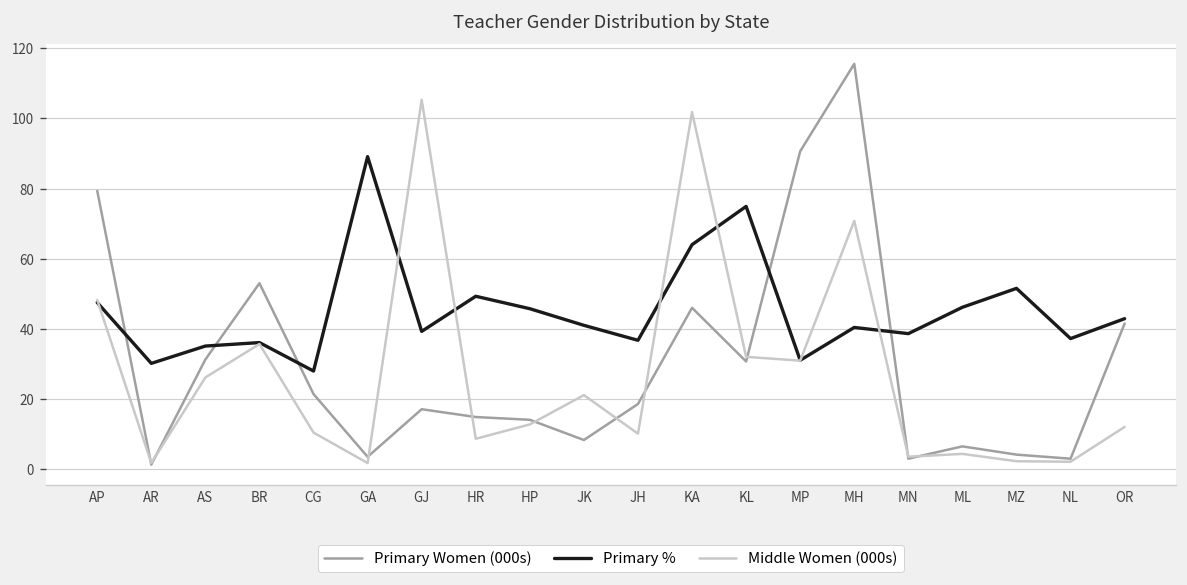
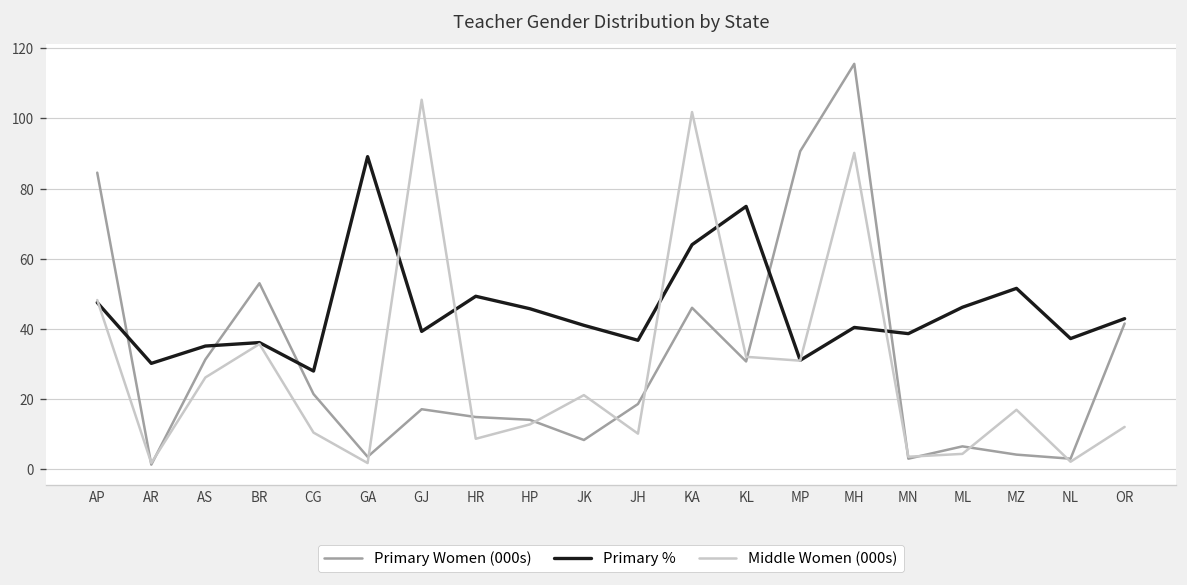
  {
    "Primary Women (000s)": {
-     "AP": 79,
+     "AP": 85,
      "AS": 31,
      "BR": 53,
      "CG": 21,
      "GA": 4,
      "GJ": 17,
      "HR": 15,
      "HP": 14,
      "JK": 8,
      "JH": 19,
      "KA": 46,
      "KL": 31,
      "MP": 91,
      "MH": 116,
      "ML": 6,
      "MZ": 4,
      "NL": 3,
      "OR": 42
    },
    "Primary %": {
      "AR": 30,
      "AS": 35,
      "CG": 28,
      "GA": 89,
      "GJ": 39,
      "HR": 49,
      "HP": 46,
      "JK": 41,
      "JH": 37,
      "KA": 64,
      "KL": 75,
      "MH": 40,
      "MN": 39,
      "ML": 46,
      "MZ": 52,
      "NL": 37,
      "OR": 43
    },
    "Middle Women (000s)": {
      "AS": 26,
      "CG": 10,
      "GA": 2,
      "GJ": 105,
      "HR": 9,
      "HP": 13,
      "JK": 21,
      "JH": 10,
      "KA": 102,
      "KL": 32,
-     "MH": 71,
+     "MH": 90,
      "ML": 4,
-     "MZ": 2,
+     "MZ": 17,
      "NL": 2,
      "OR": 12
    }
  }
